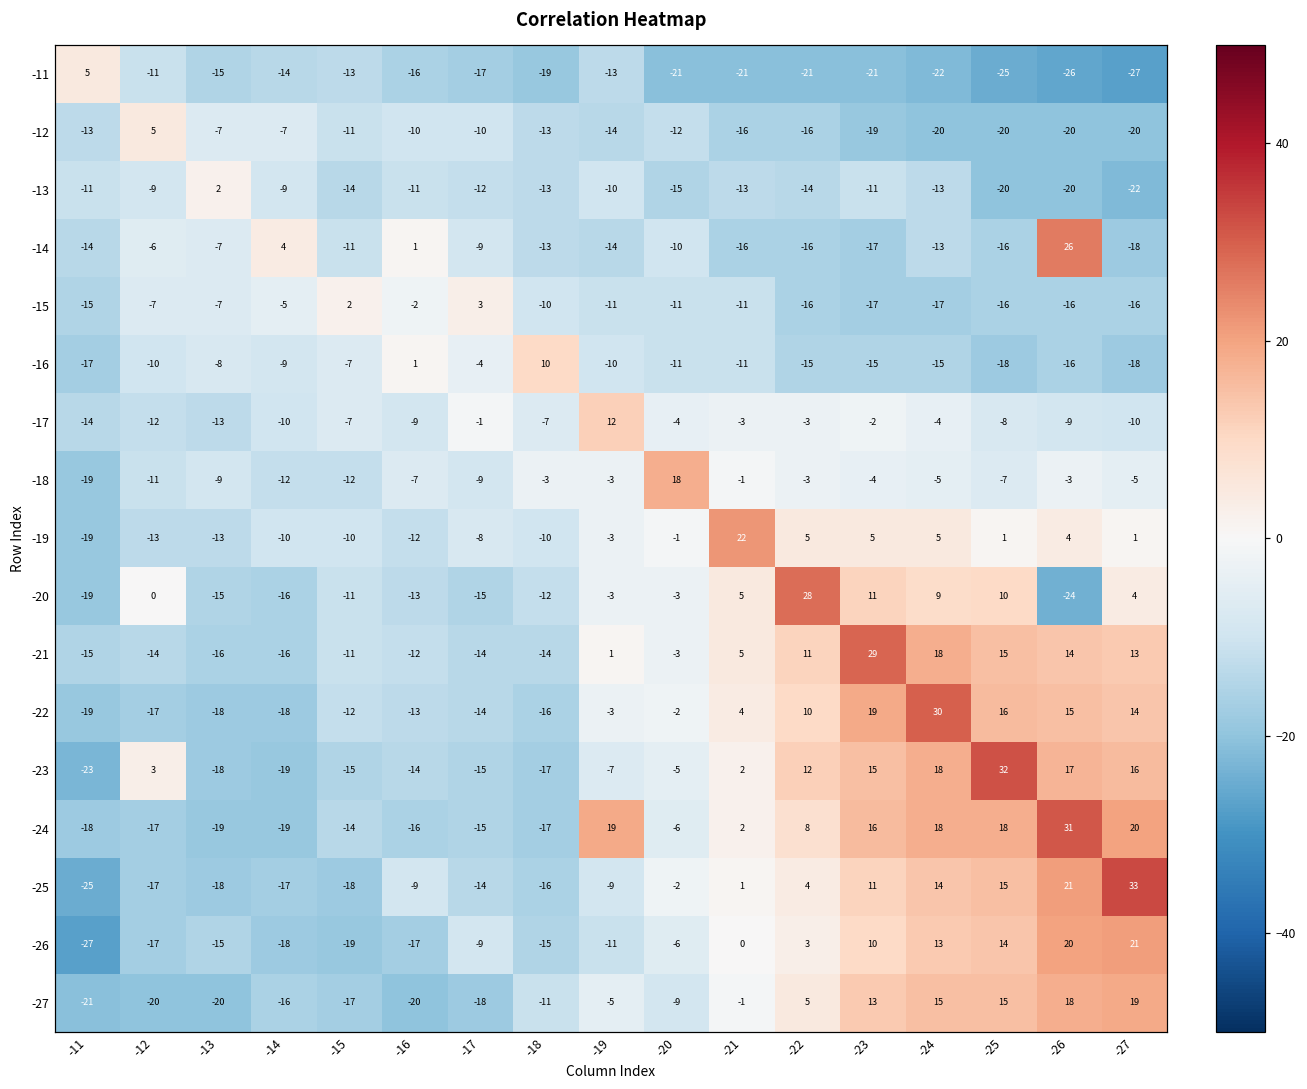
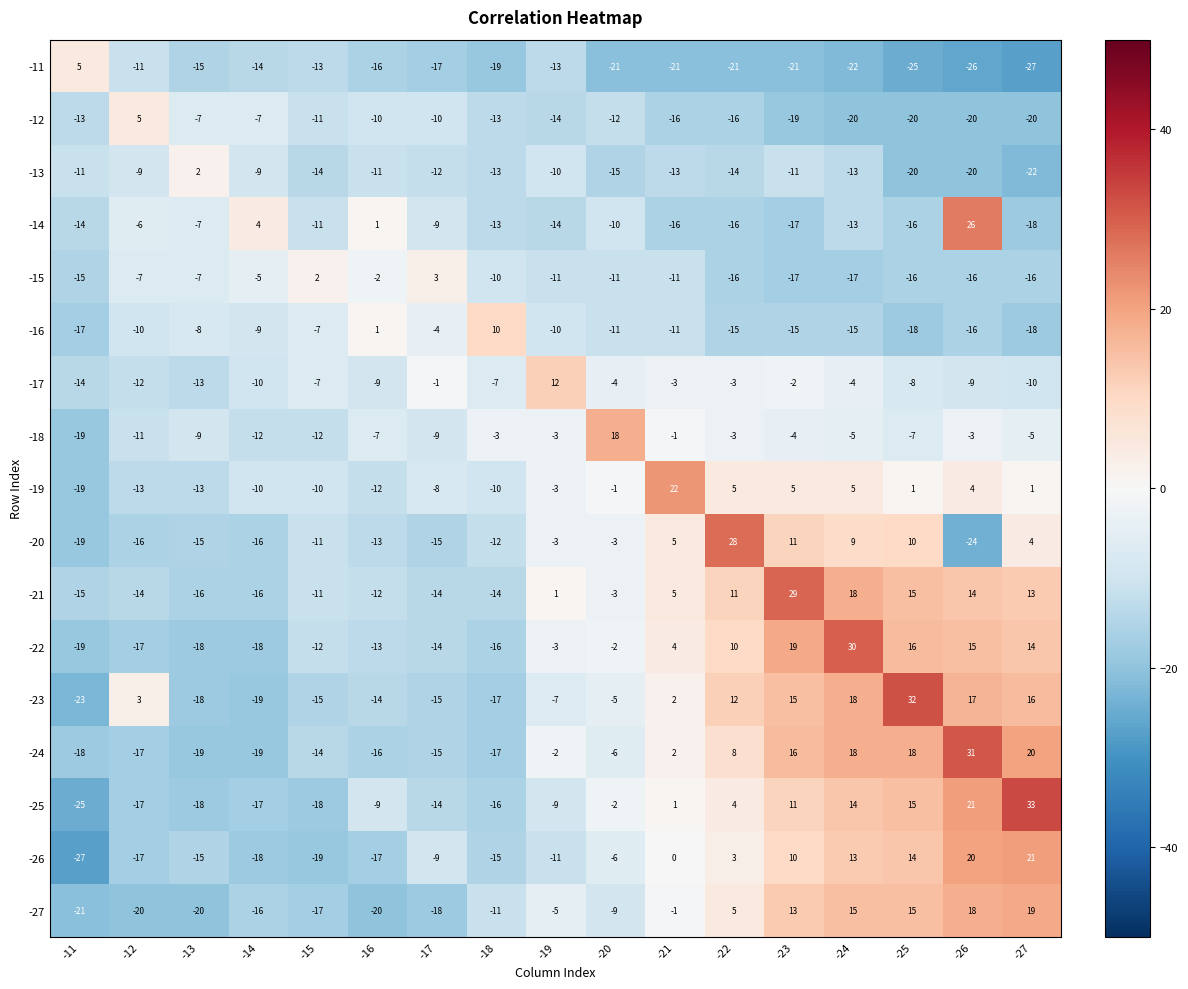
  {
    "-20": {
      "-11": -19,
-     "-12": 0,
+     "-12": -16,
      "-13": -15,
      "-14": -16,
      "-15": -11,
      "-16": -13,
      "-17": -15,
      "-18": -12,
      "-19": -3,
      "-20": -3,
      "-21": 5,
      "-22": 28,
      "-23": 11,
      "-24": 9,
      "-25": 10,
      "-26": -24,
      "-27": 4
    },
    "-24": {
      "-11": -18,
      "-12": -17,
      "-13": -19,
      "-14": -19,
      "-15": -14,
      "-16": -16,
      "-17": -15,
      "-18": -17,
-     "-19": 19,
+     "-19": -2,
      "-20": -6,
      "-21": 2,
      "-22": 8,
      "-23": 16,
      "-24": 18,
      "-25": 18,
      "-26": 31,
      "-27": 20
    }
  }
